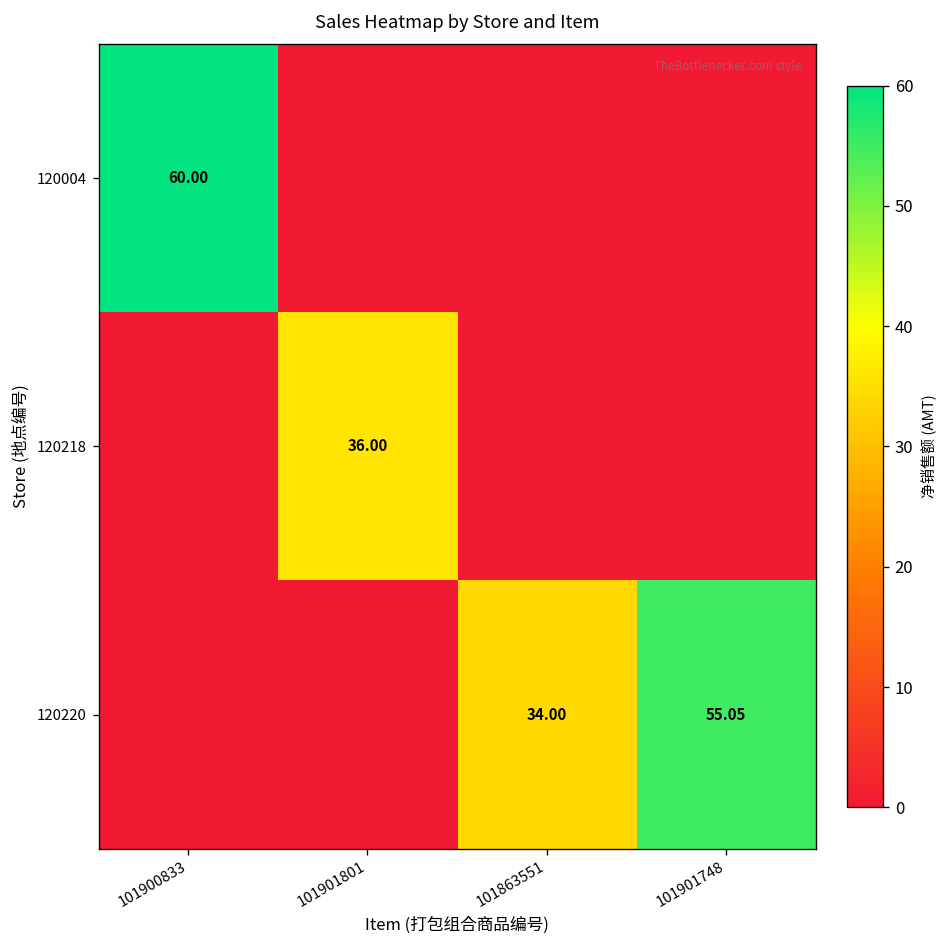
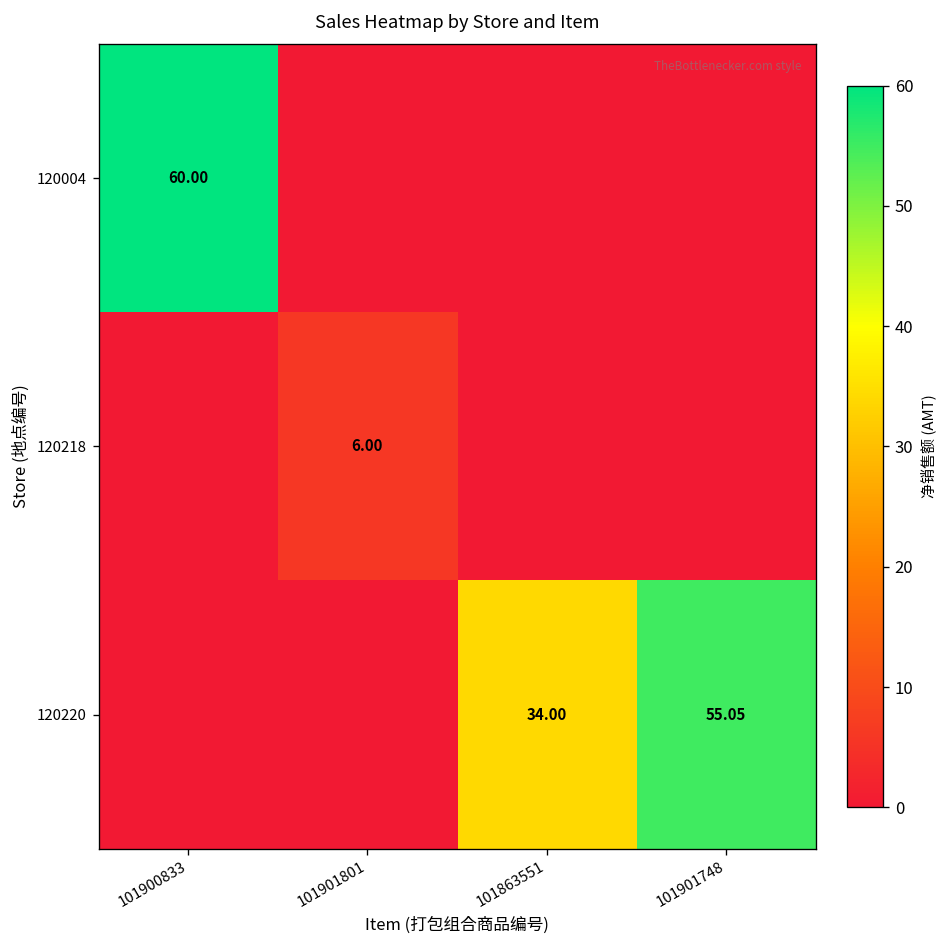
  {
    "120004": {
      "101900833": 60.00
    },
    "120218": {
-     "101901801": 36.00
+     "101901801": 6.00
    },
    "120220": {
      "101863551": 34.00,
      "101901748": 55.05
    }
  }
